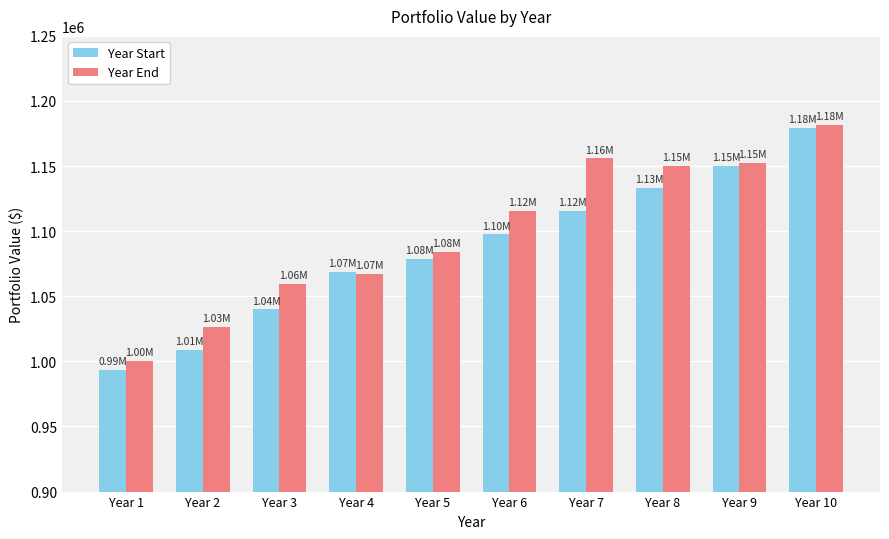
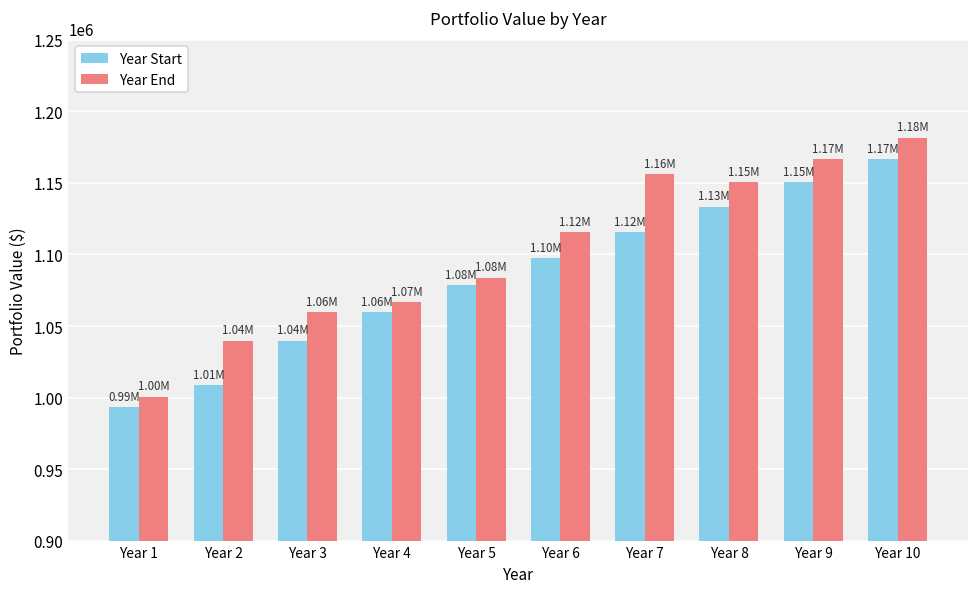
  {
    "Year Start": {
      "Year 1": "0.99M",
      "Year 2": "1.01M",
      "Year 3": "1.04M",
-     "Year 4": "1.07M",
+     "Year 4": "1.06M",
      "Year 5": "1.08M",
      "Year 6": "1.10M",
      "Year 7": "1.12M",
      "Year 8": "1.13M",
      "Year 9": "1.15M",
-     "Year 10": "1.18M"
+     "Year 10": "1.17M"
    },
    "Year End": {
      "Year 1": "1.00M",
-     "Year 2": "1.03M",
+     "Year 2": "1.04M",
      "Year 3": "1.06M",
      "Year 4": "1.07M",
      "Year 5": "1.08M",
      "Year 6": "1.12M",
      "Year 7": "1.16M",
      "Year 8": "1.15M",
-     "Year 9": "1.15M",
+     "Year 9": "1.17M",
      "Year 10": "1.18M"
    }
  }
